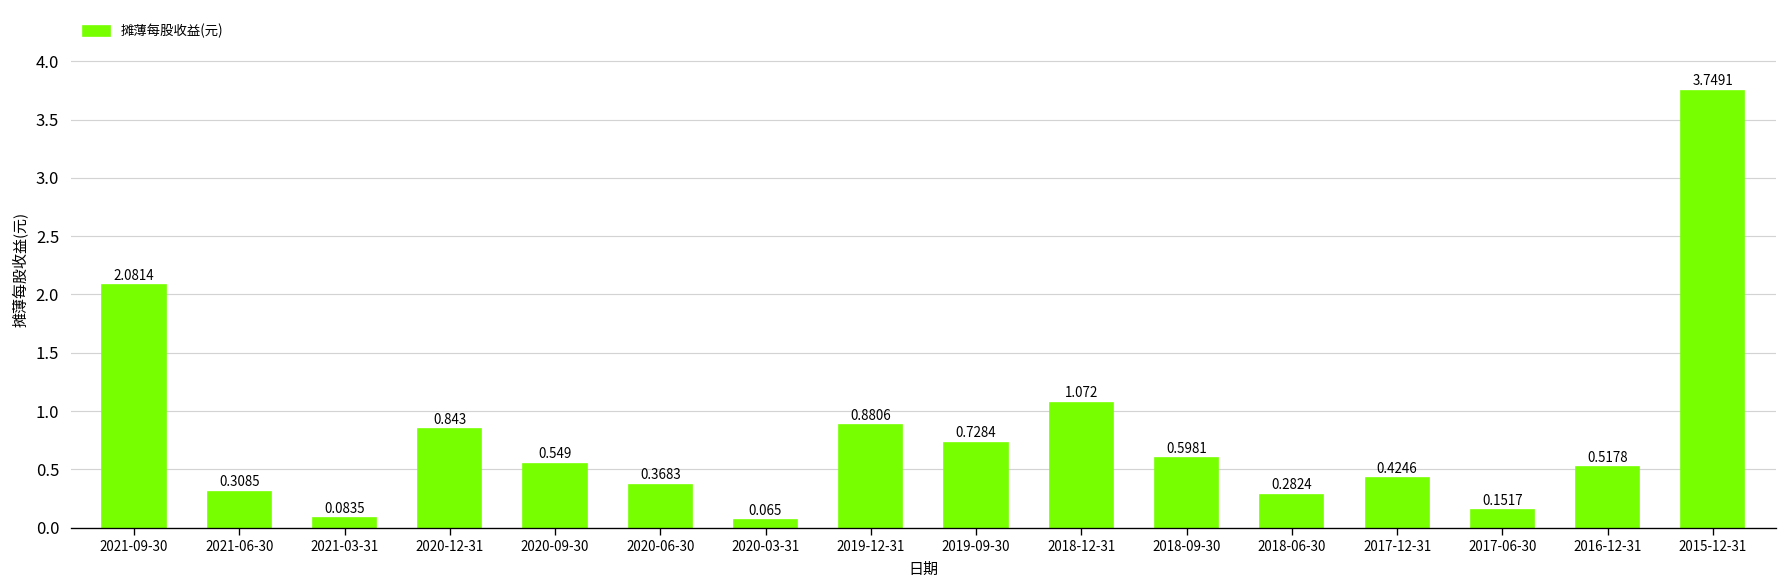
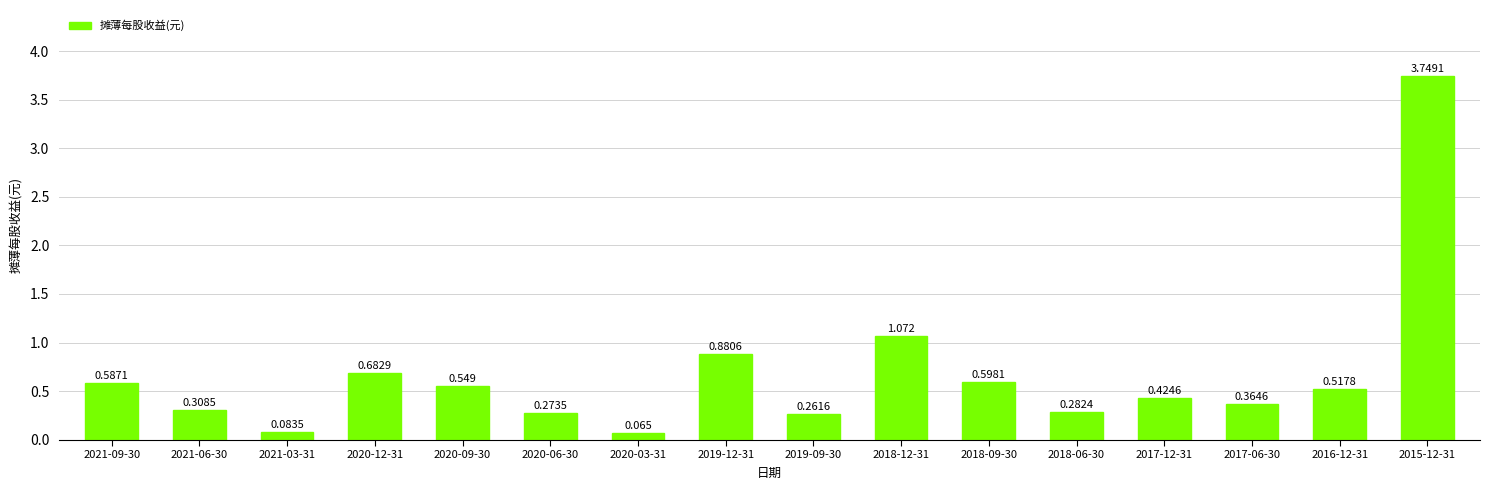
  {
-   "2021-09-30": 2.0814,
+   "2021-09-30": 0.5871,
    "2021-06-30": 0.3085,
    "2021-03-31": 0.0835,
-   "2020-12-31": 0.843,
+   "2020-12-31": 0.6829,
    "2020-09-30": 0.549,
-   "2020-06-30": 0.3683,
+   "2020-06-30": 0.2735,
    "2020-03-31": 0.065,
    "2019-12-31": 0.8806,
-   "2019-09-30": 0.7284,
+   "2019-09-30": 0.2616,
    "2018-12-31": 1.072,
    "2018-09-30": 0.5981,
    "2018-06-30": 0.2824,
    "2017-12-31": 0.4246,
-   "2017-06-30": 0.1517,
+   "2017-06-30": 0.3646,
    "2016-12-31": 0.5178,
    "2015-12-31": 3.7491
  }
